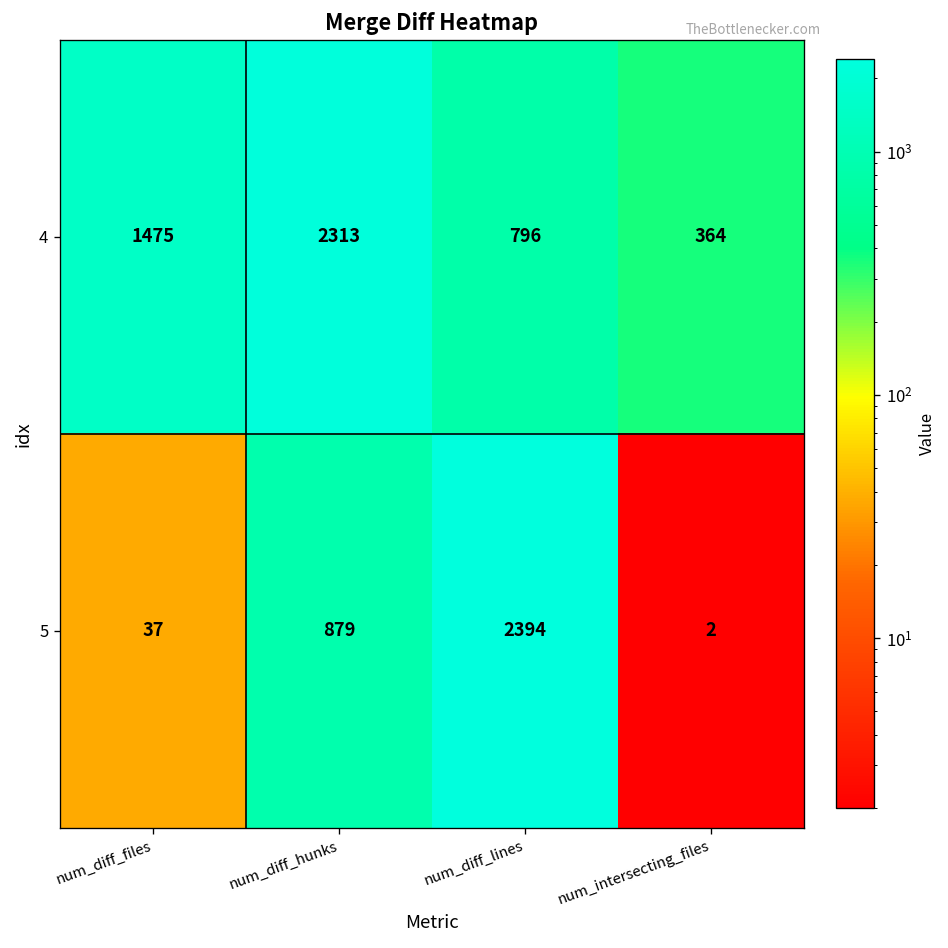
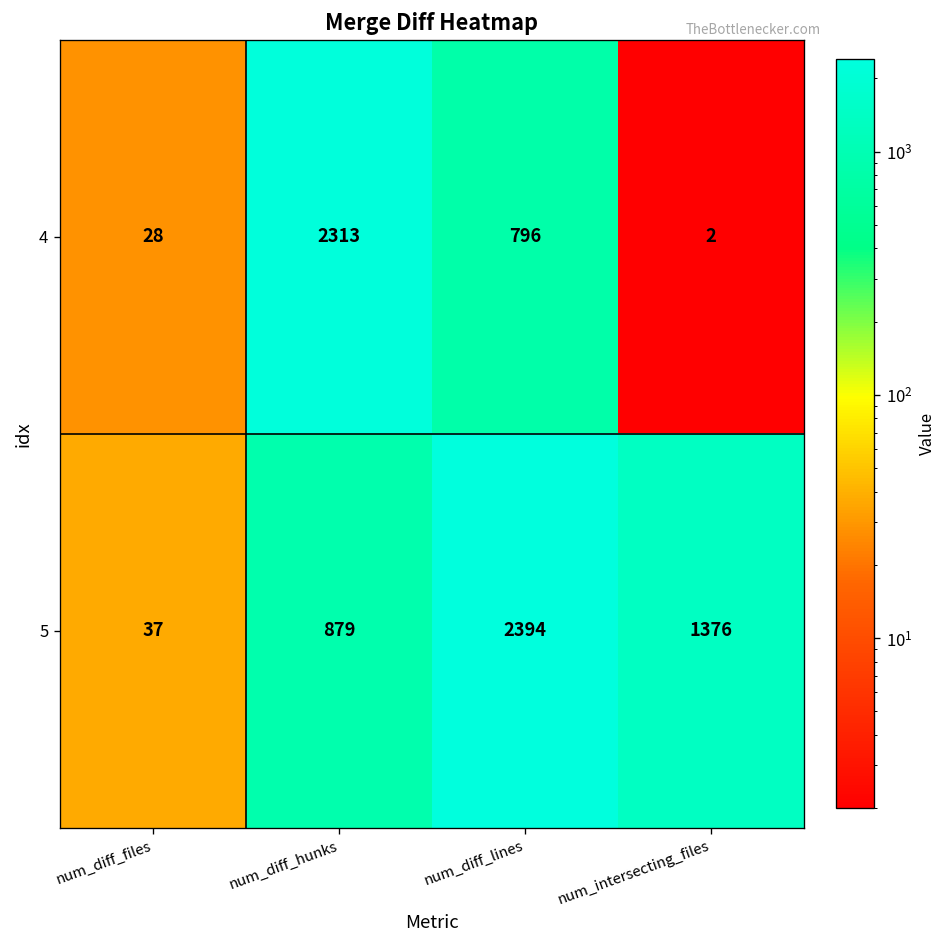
  {
    "4": {
-     "num_diff_files": 1475,
+     "num_diff_files": 28,
      "num_diff_hunks": 2313,
      "num_diff_lines": 796,
-     "num_intersecting_files": 364
+     "num_intersecting_files": 2
    },
    "5": {
      "num_diff_files": 37,
      "num_diff_hunks": 879,
      "num_diff_lines": 2394,
-     "num_intersecting_files": 2
+     "num_intersecting_files": 1376
    }
  }
